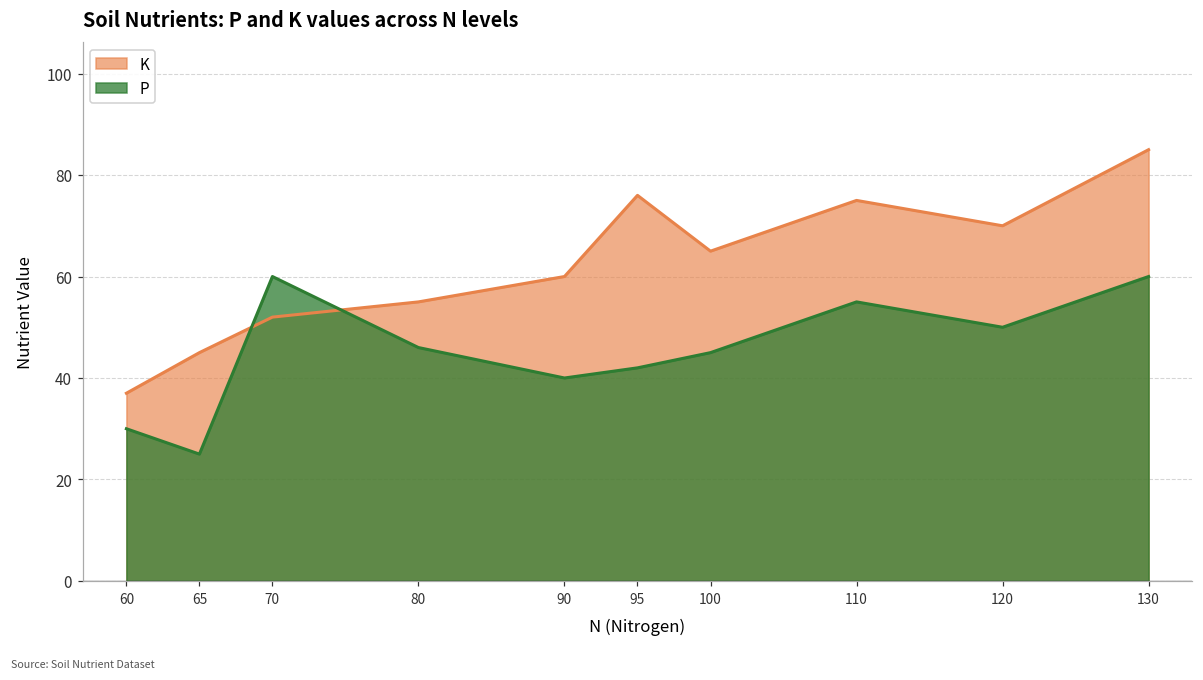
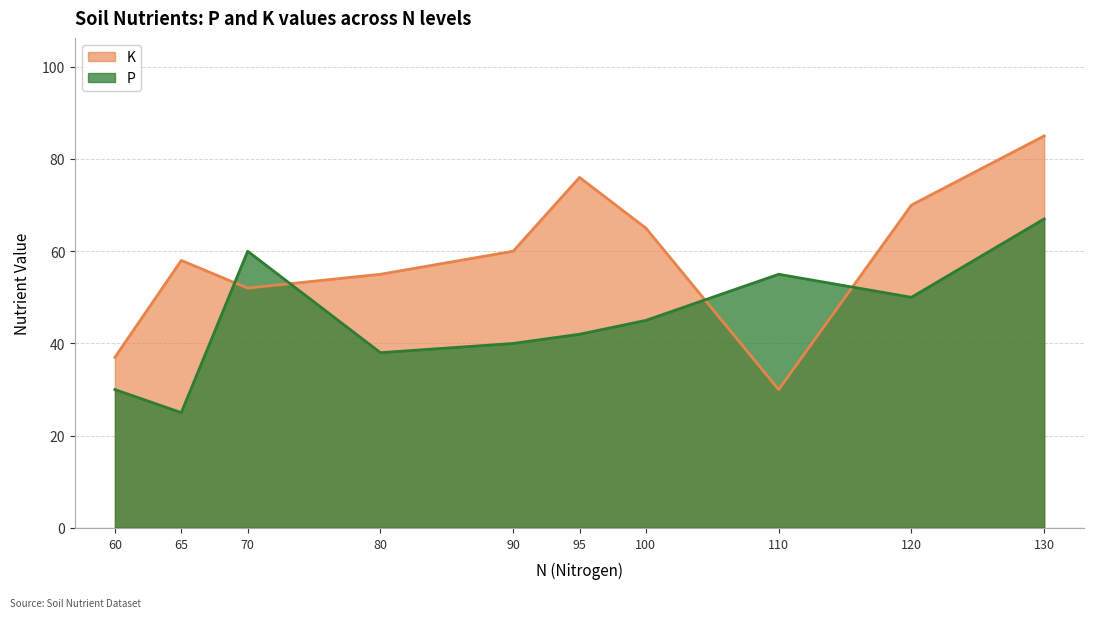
  {
    "K": {
      "60": 37,
-     "65": 45,
+     "65": 58,
      "70": 52,
      "80": 55,
      "90": 60,
      "95": 76,
      "100": 65,
-     "110": 75,
+     "110": 30,
      "120": 70,
      "130": 85
    },
    "P": {
      "60": 30,
      "65": 25,
      "70": 60,
-     "80": 46,
+     "80": 38,
      "90": 40,
      "95": 42,
      "100": 45,
      "110": 55,
      "120": 50,
-     "130": 60
+     "130": 67
    }
  }
